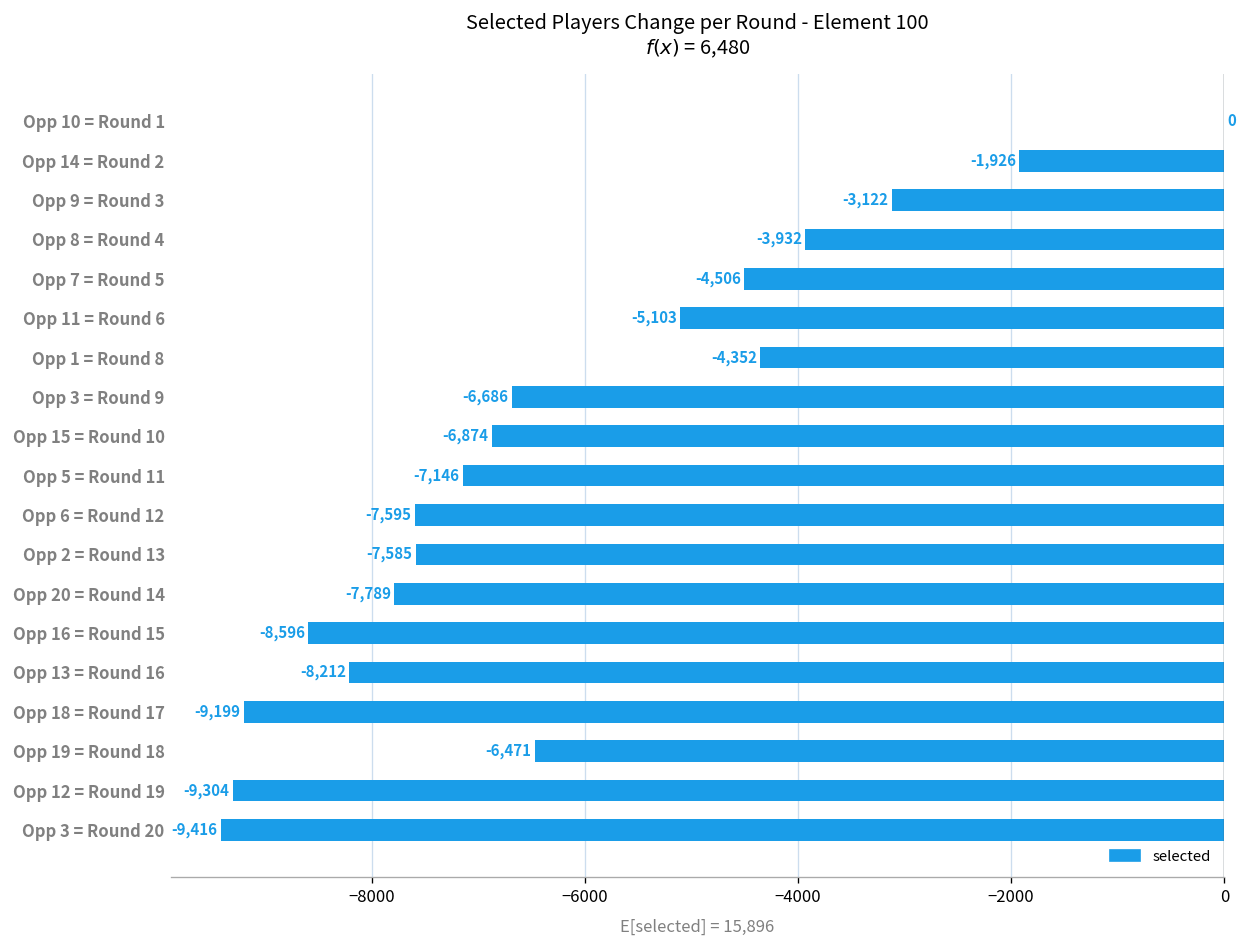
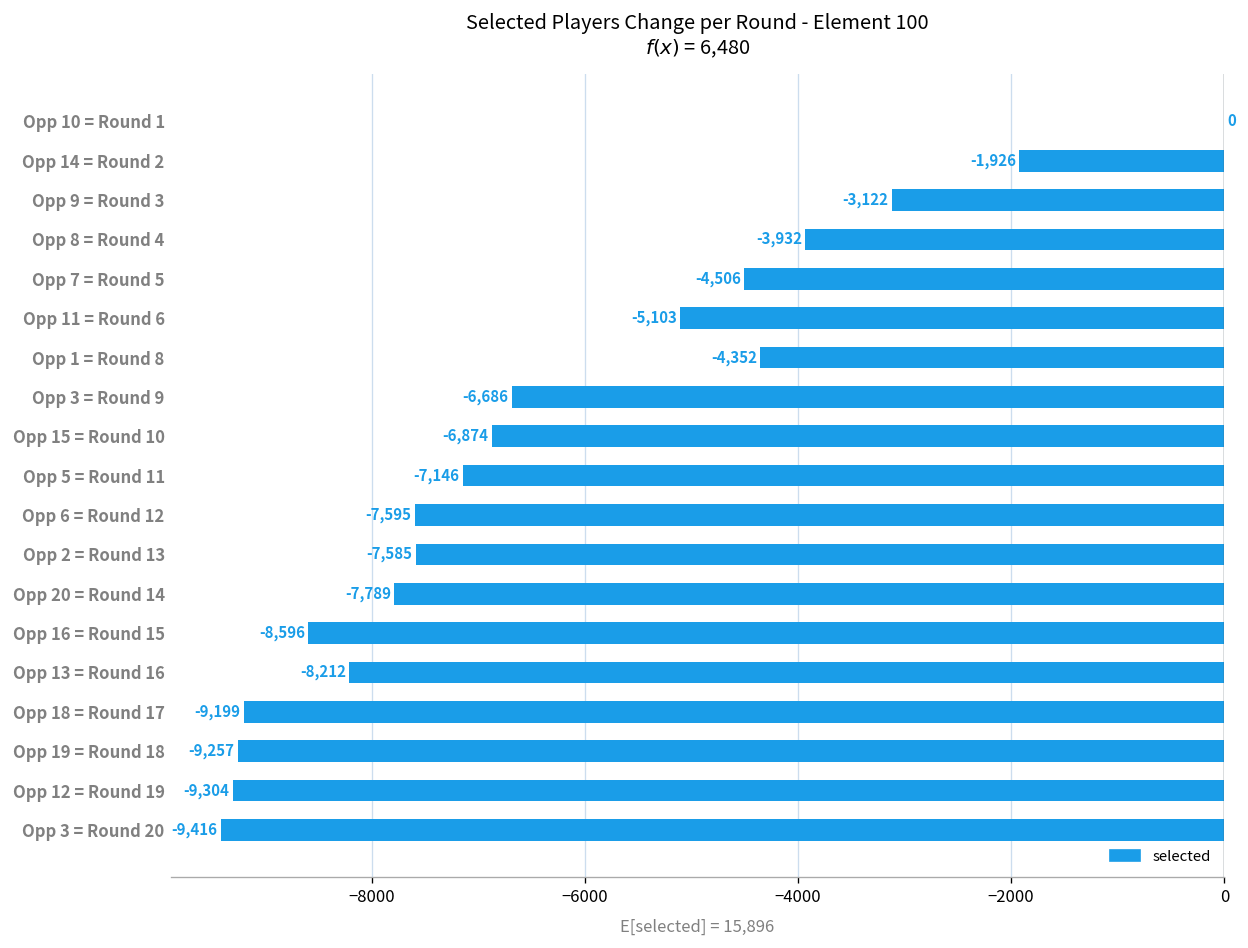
  {
    "Opp 10 = Round 1": "0",
    "Opp 14 = Round 2": "-1,926",
    "Opp 9 = Round 3": "-3,122",
    "Opp 8 = Round 4": "-3,932",
    "Opp 7 = Round 5": "-4,506",
    "Opp 11 = Round 6": "-5,103",
    "Opp 1 = Round 8": "-4,352",
    "Opp 3 = Round 9": "-6,686",
    "Opp 15 = Round 10": "-6,874",
    "Opp 5 = Round 11": "-7,146",
    "Opp 6 = Round 12": "-7,595",
    "Opp 2 = Round 13": "-7,585",
    "Opp 20 = Round 14": "-7,789",
    "Opp 16 = Round 15": "-8,596",
    "Opp 13 = Round 16": "-8,212",
    "Opp 18 = Round 17": "-9,199",
-   "Opp 19 = Round 18": "-6,471",
+   "Opp 19 = Round 18": "-9,257",
    "Opp 12 = Round 19": "-9,304",
    "Opp 3 = Round 20": "-9,416"
  }
